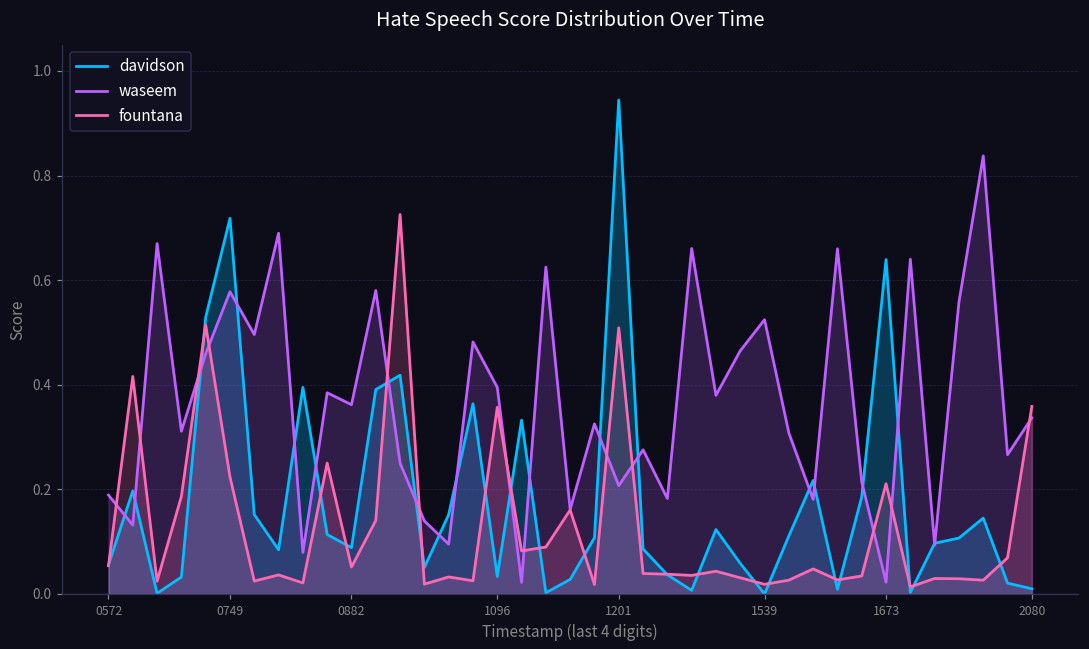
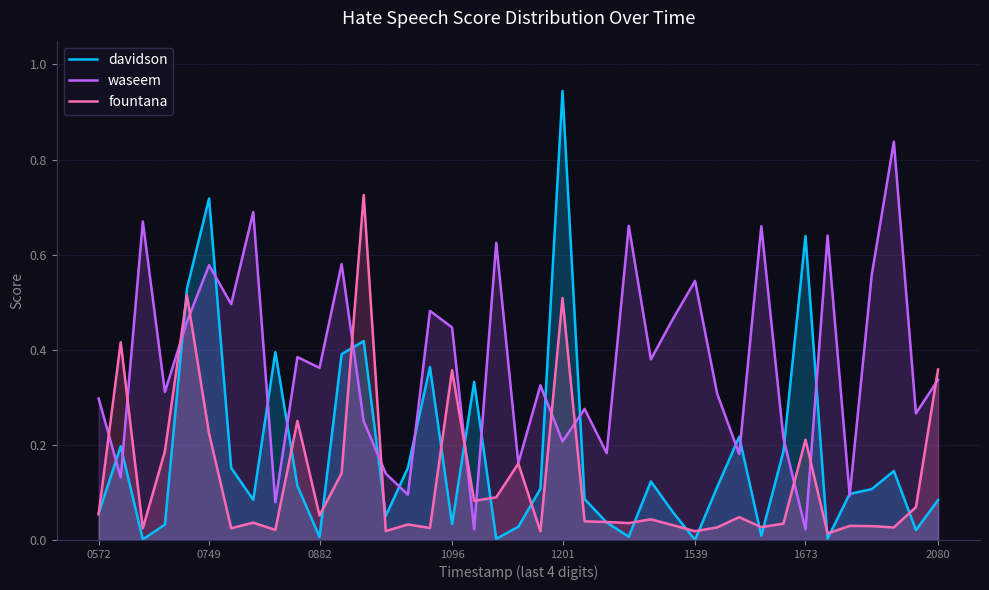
  {
    "davidson": {
      "0749": 0.72,
-     "0882": 0.09,
+     "0882": 0.01,
      "1096": 0.03,
      "1201": 0.94,
      "1539": 0.00,
      "1673": 0.64,
-     "2080": 0.01
+     "2080": 0.08
    },
    "waseem": {
-     "0572": 0.19,
+     "0572": 0.30,
      "0749": 0.58,
      "0882": 0.36,
-     "1096": 0.40,
+     "1096": 0.45,
      "1201": 0.21,
-     "1539": 0.52,
+     "1539": 0.54,
      "1673": 0.02,
      "2080": 0.34
    },
    "fountana": {
      "0749": 0.22,
      "0882": 0.05,
      "1096": 0.36,
      "1201": 0.51,
      "1539": 0.02,
      "1673": 0.21,
      "2080": 0.36
    }
  }
